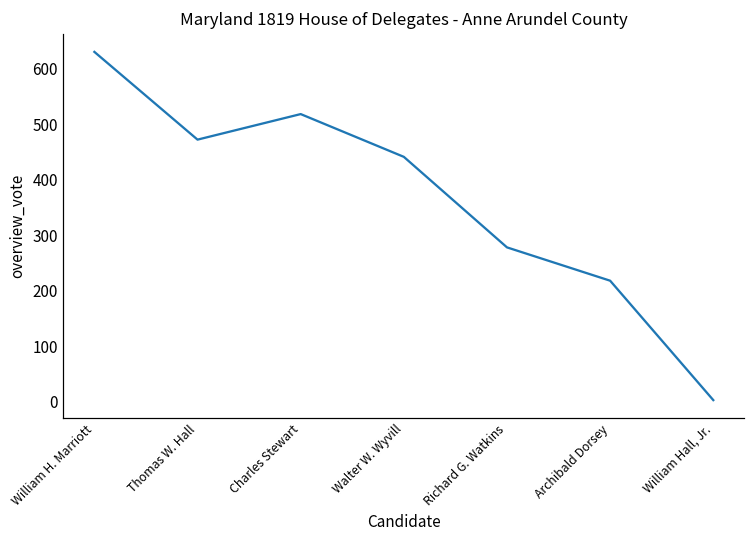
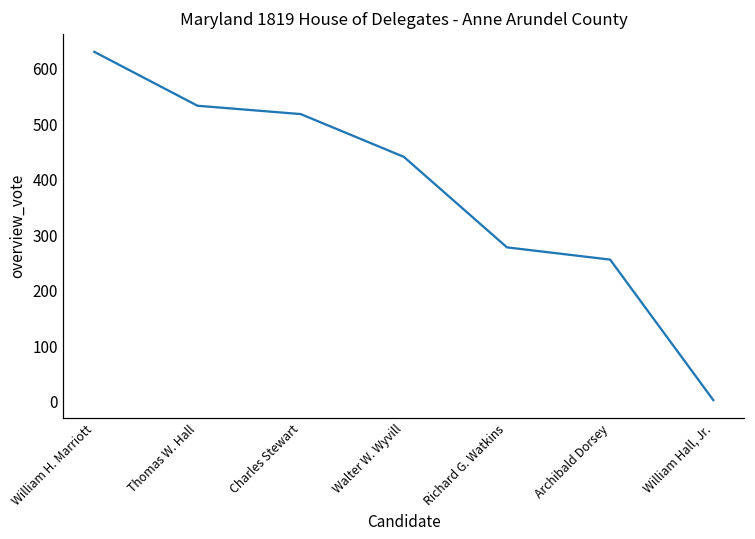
  {
    "William H. Marriott": 630,
-   "Thomas W. Hall": 470,
+   "Thomas W. Hall": 530,
    "Charles Stewart": 520,
    "Walter W. Wyvill": 440,
    "Richard G. Watkins": 280,
-   "Archibald Dorsey": 220,
+   "Archibald Dorsey": 260,
    "William Hall, Jr.": 0
  }
